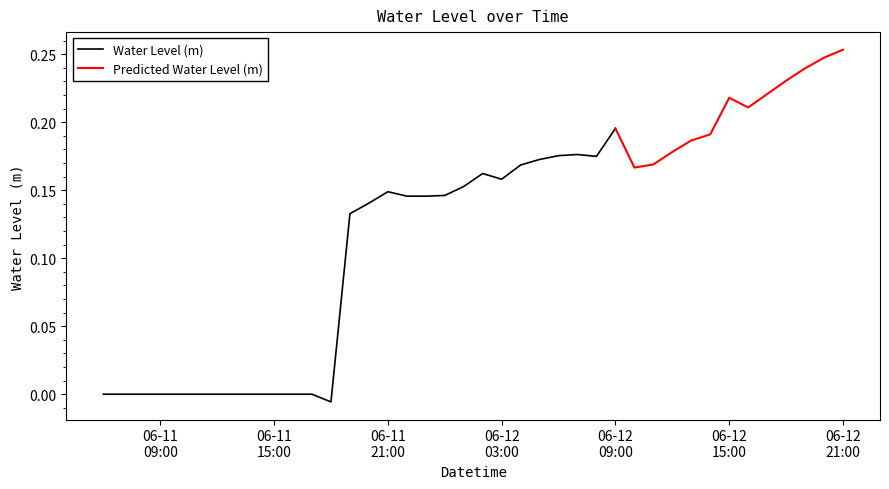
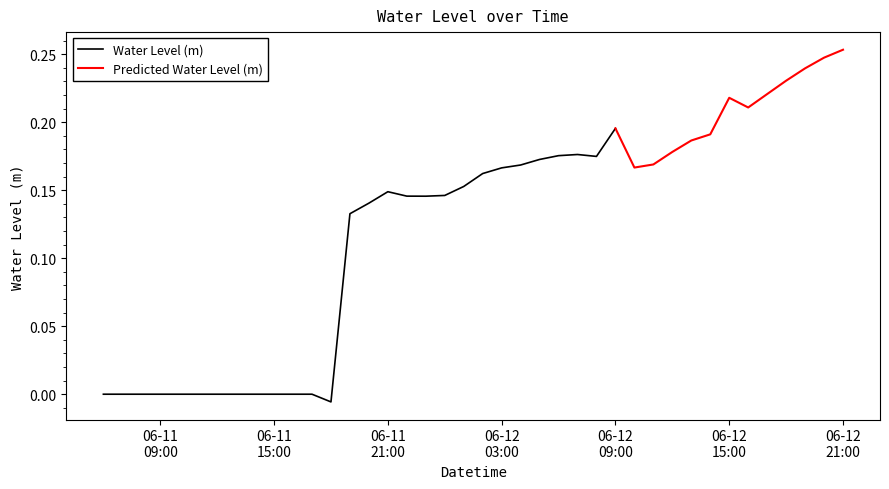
  {
    "Water Level (m)": {
      "06-11 09:00": 0.000,
      "06-11 15:00": 0.000,
      "06-11 21:00": 0.149,
-     "06-12 03:00": 0.158
+     "06-12 03:00": 0.166
    },
    "Predicted Water Level (m)": {
      "06-12 15:00": 0.218,
      "06-12 21:00": 0.253
    }
  }
